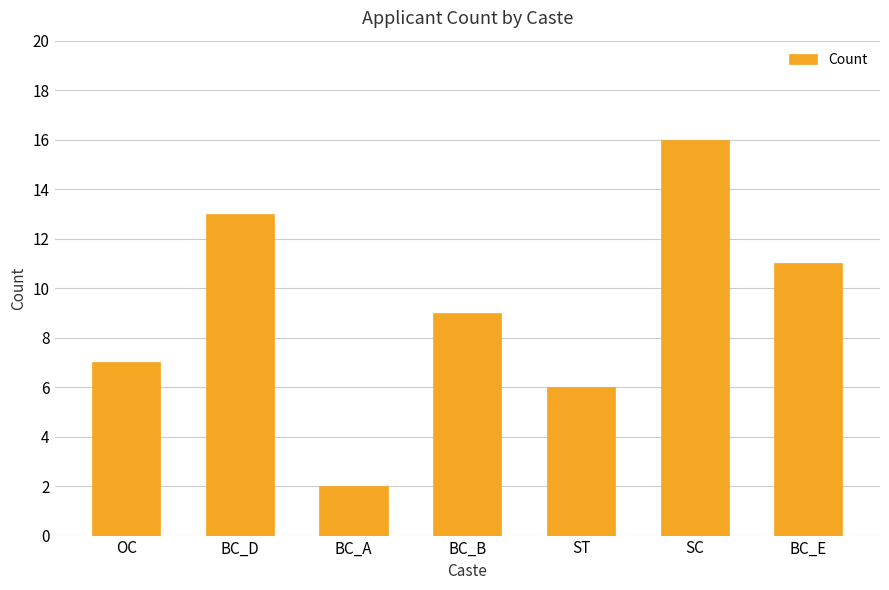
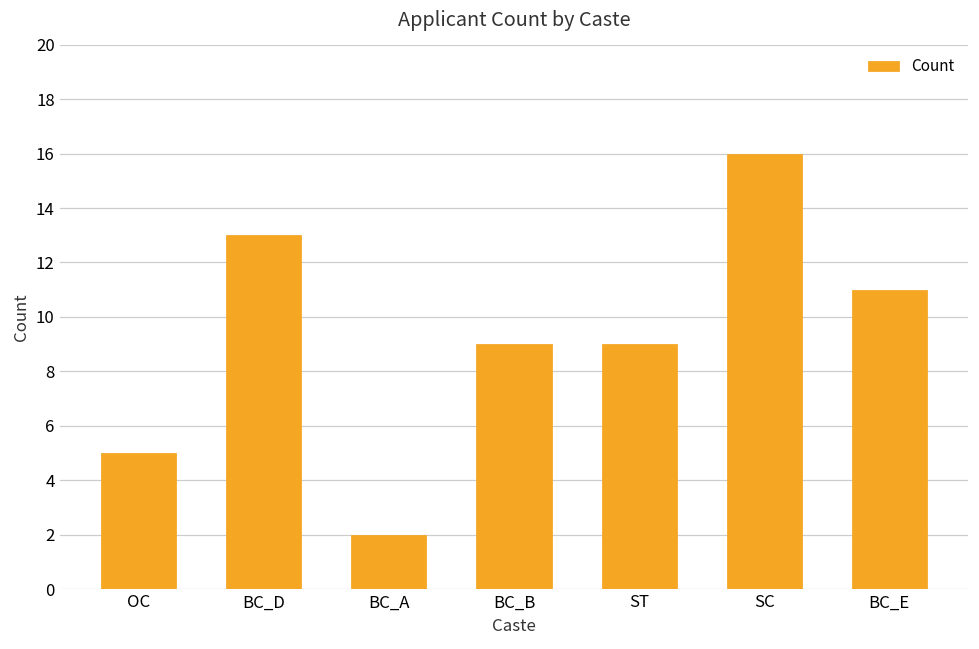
  {
-   "OC": 7,
+   "OC": 5,
    "BC_D": 13,
    "BC_A": 2,
    "BC_B": 9,
-   "ST": 6,
+   "ST": 9,
    "SC": 16,
    "BC_E": 11
  }
